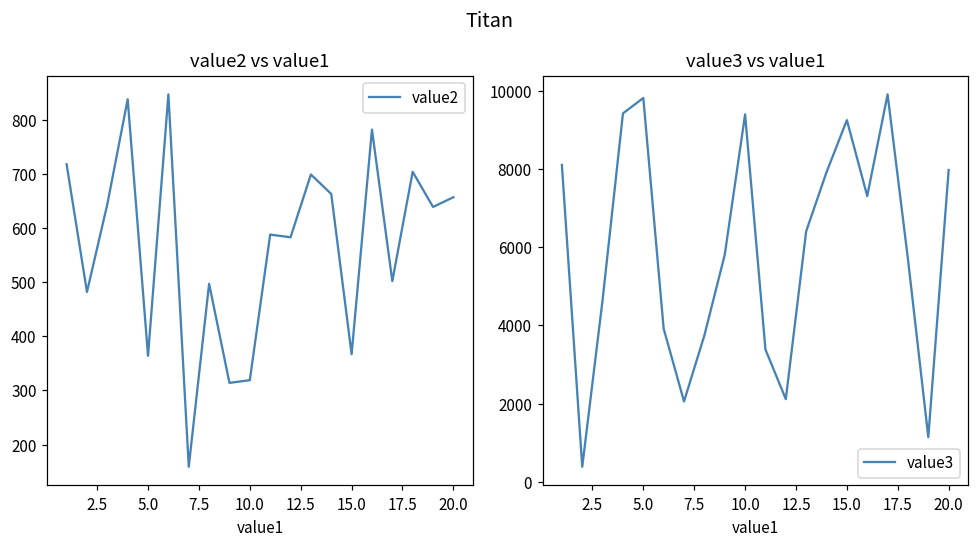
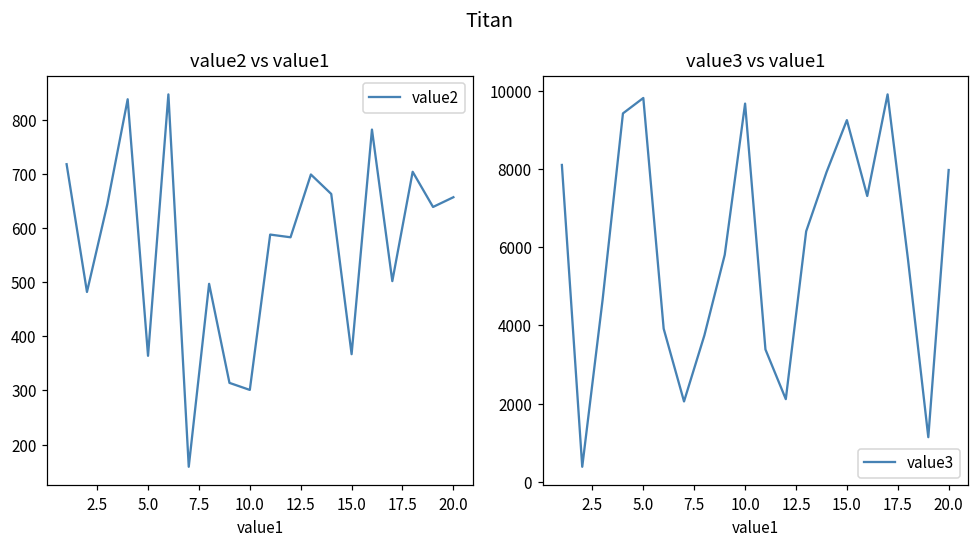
  {
    "value2 vs value1": {
      "5.0": 360,
-     "10.0": 320,
+     "10.0": 300,
      "15.0": 370,
      "20.0": 660
    },
    "value3 vs value1": {
      "5.0": 9800,
-     "10.0": 9400,
+     "10.0": 9700,
      "15.0": 9300,
      "20.0": 8000
    }
  }
